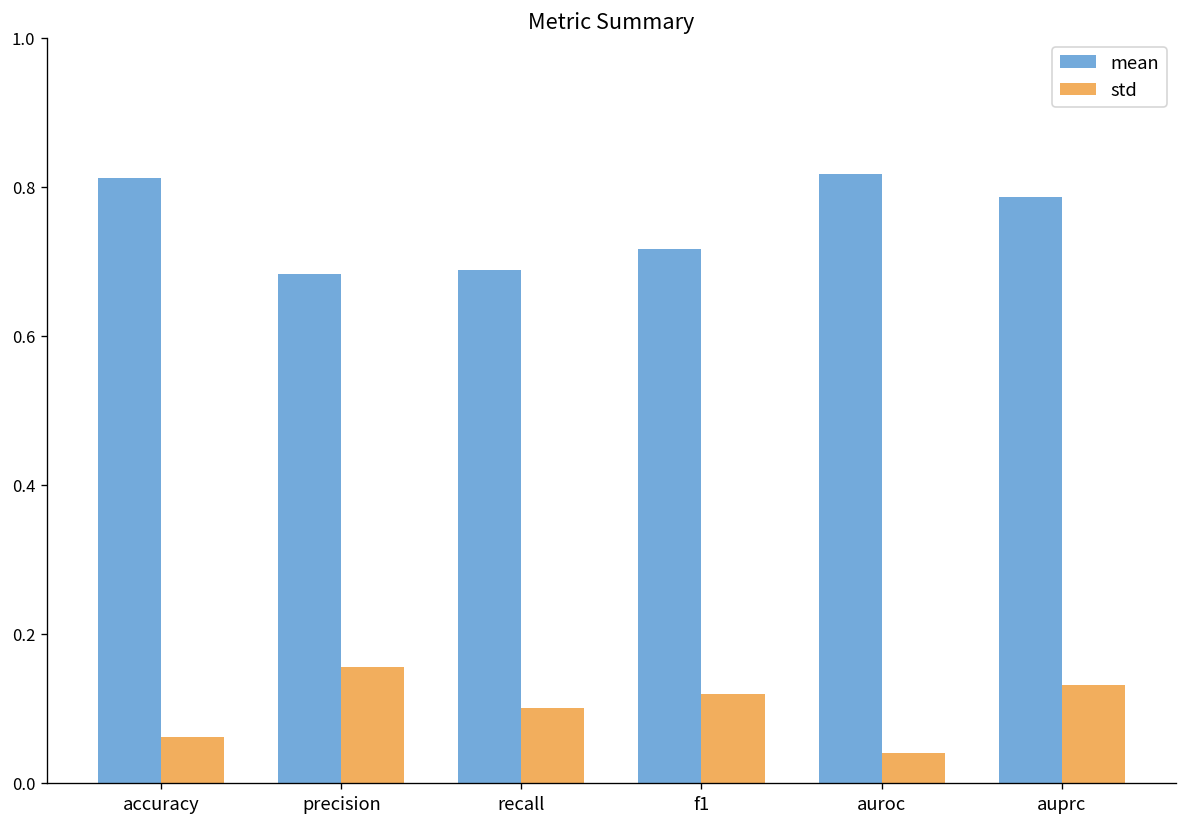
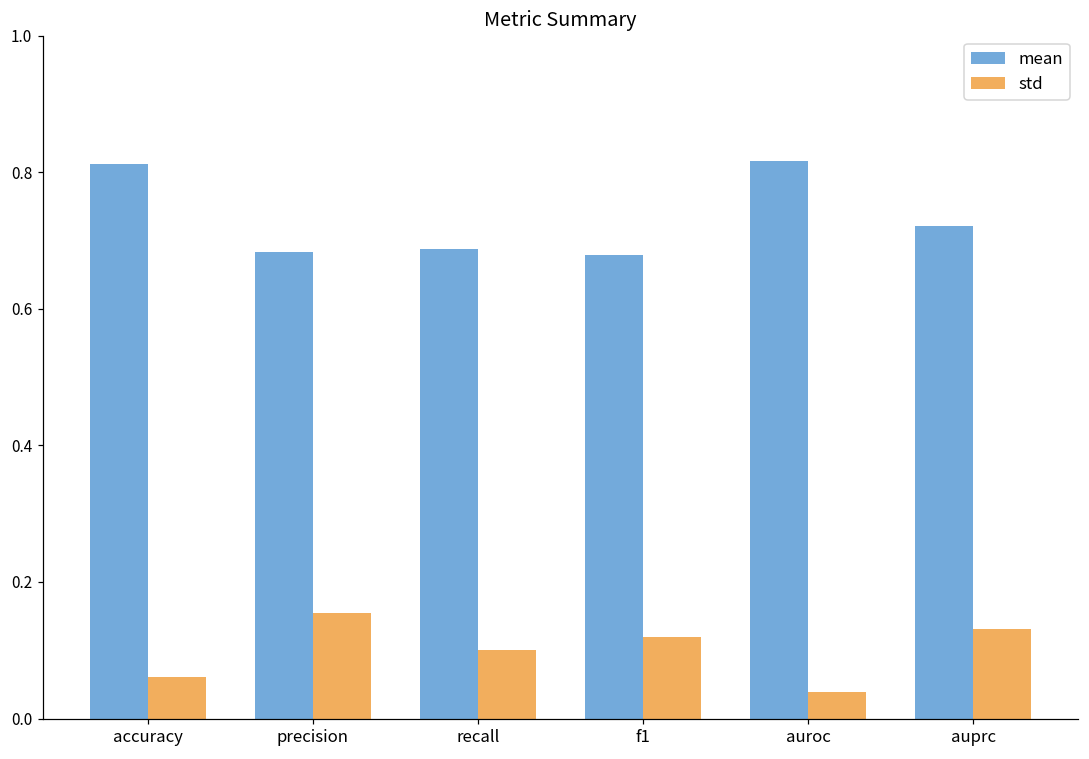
  {
    "mean": {
      "accuracy": 0.81,
      "precision": 0.68,
      "recall": 0.69,
-     "f1": 0.72,
+     "f1": 0.68,
      "auroc": 0.82,
-     "auprc": 0.79
+     "auprc": 0.72
    },
    "std": {
      "accuracy": 0.06,
      "precision": 0.16,
      "recall": 0.10,
      "f1": 0.12,
      "auroc": 0.04,
      "auprc": 0.13
    }
  }
